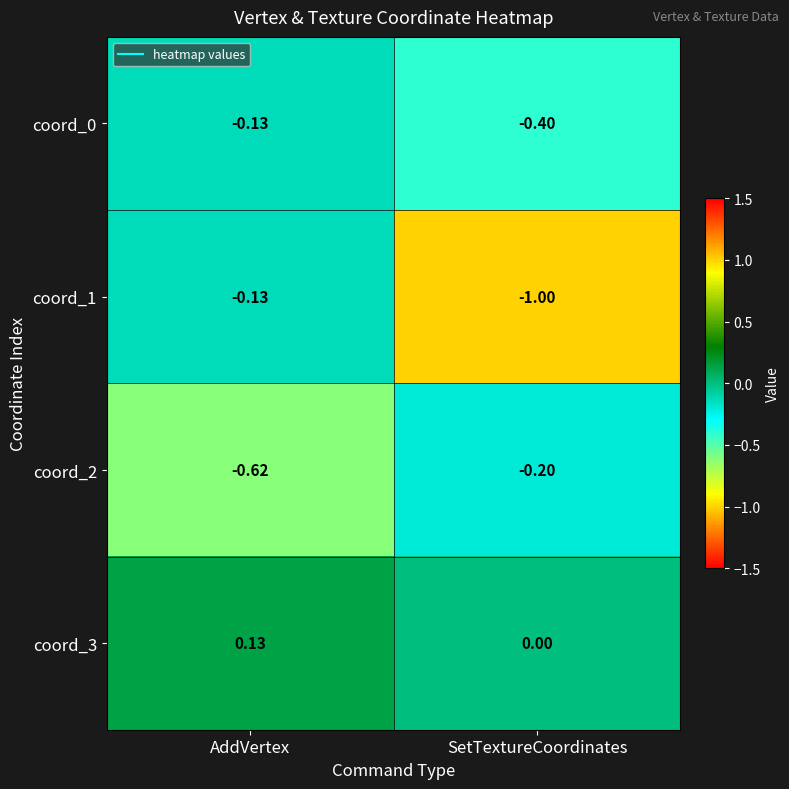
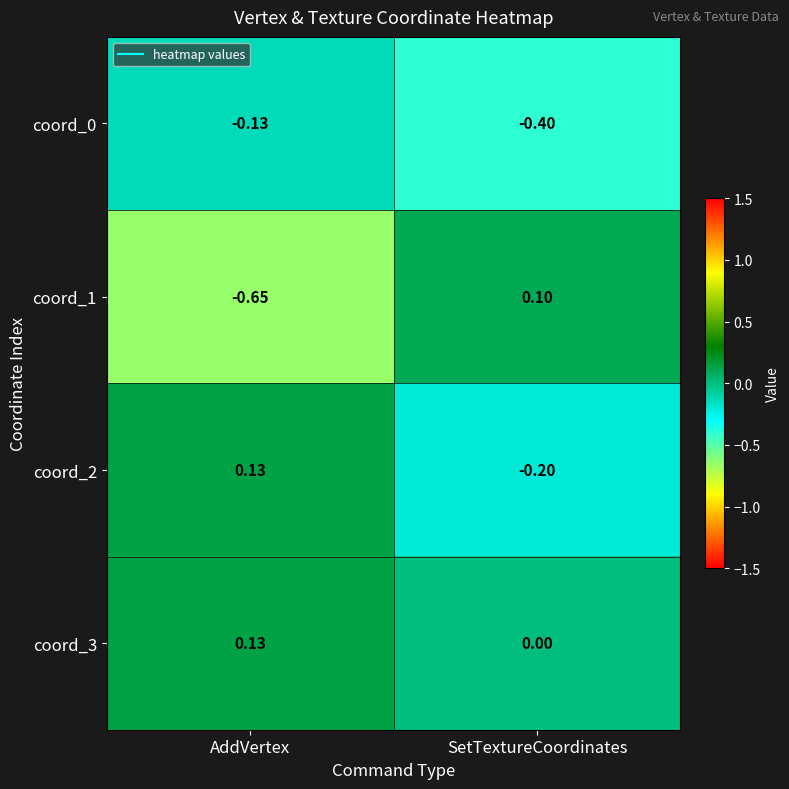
  {
    "coord_0": {
      "AddVertex": -0.13,
      "SetTextureCoordinates": -0.40
    },
    "coord_1": {
-     "AddVertex": -0.13,
-     "SetTextureCoordinates": -1.00
+     "AddVertex": -0.65,
+     "SetTextureCoordinates": 0.10
    },
    "coord_2": {
-     "AddVertex": -0.62,
+     "AddVertex": 0.13,
      "SetTextureCoordinates": -0.20
    },
    "coord_3": {
      "AddVertex": 0.13,
      "SetTextureCoordinates": 0.00
    }
  }
